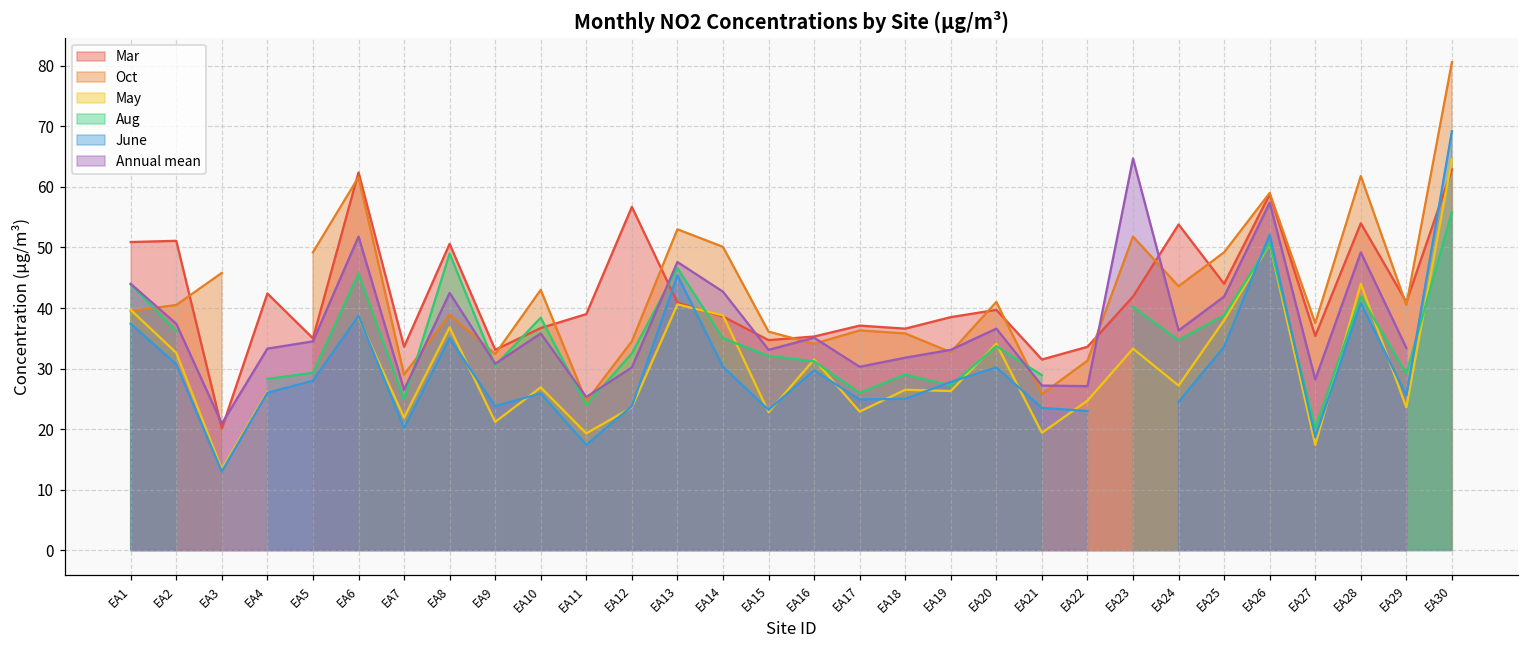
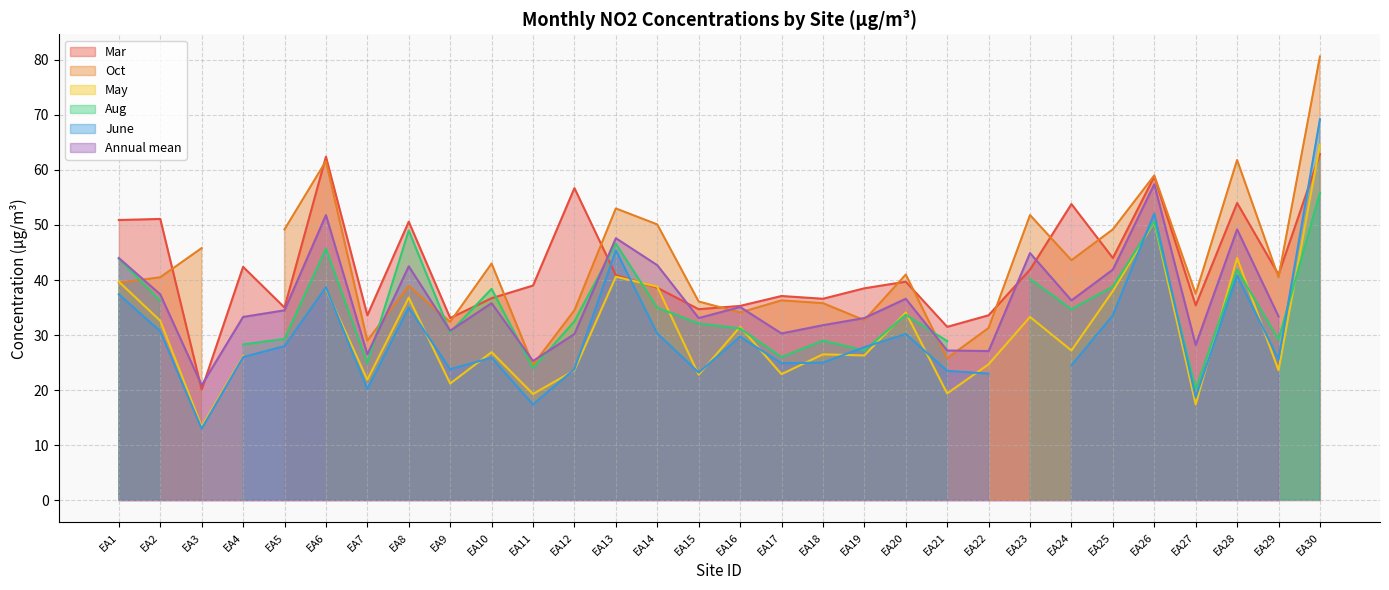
  {
    "Annual mean": {
      "EA2": 37,
      "EA3": 21,
      "EA4": 33,
      "EA5": 35,
      "EA6": 52,
      "EA7": 27,
      "EA8": 43,
      "EA10": 36,
      "EA11": 25,
      "EA12": 30,
      "EA13": 48,
      "EA14": 43,
      "EA15": 33,
      "EA17": 30,
      "EA18": 32,
      "EA20": 37,
      "EA21": 27,
      "EA22": 27,
-     "EA23": 65,
+     "EA23": 45,
      "EA24": 36,
      "EA25": 42,
      "EA26": 57,
      "EA27": 28,
      "EA28": 49,
      "EA29": 33
    }
  }
